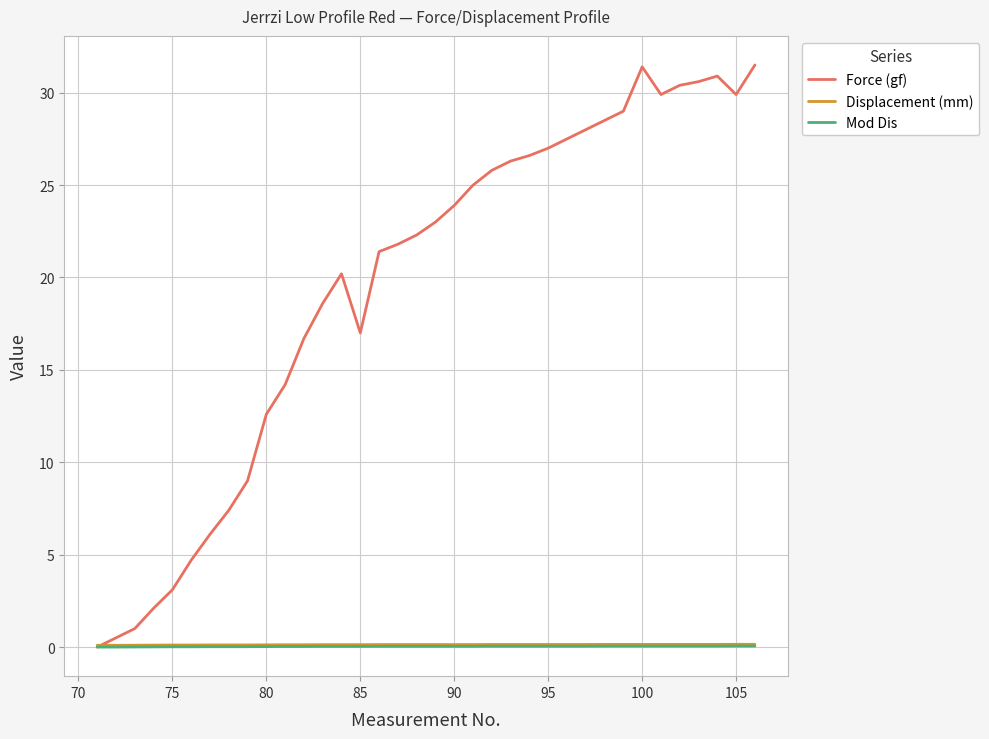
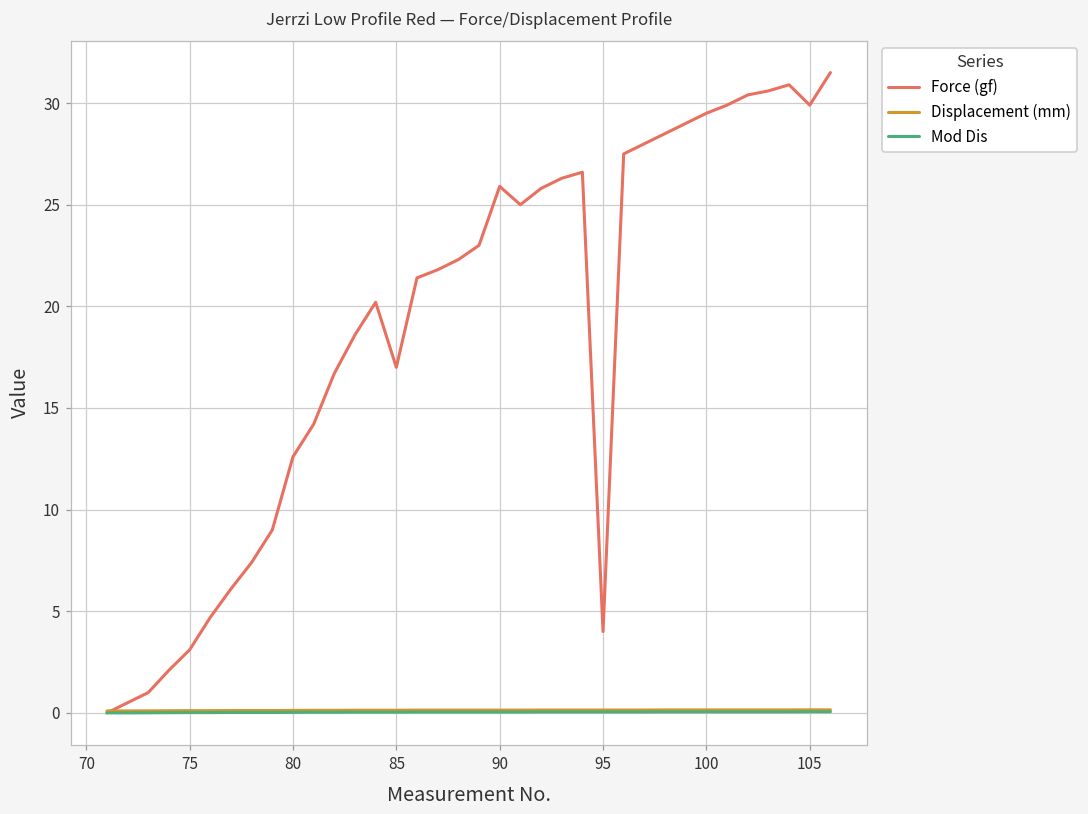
  {
    "Force (gf)": {
      "75": 3.1,
      "80": 12.6,
      "85": 17.0,
-     "90": 23.9,
-     "95": 27,
-     "100": 31.4,
+     "90": 25.9,
+     "95": 4,
+     "100": 29.5,
      "105": 29.9
    }
  }
